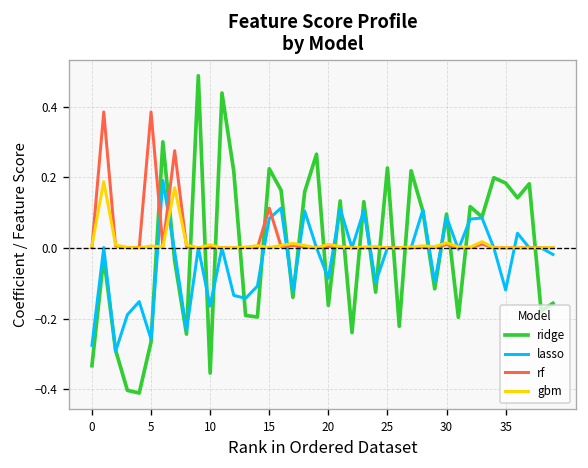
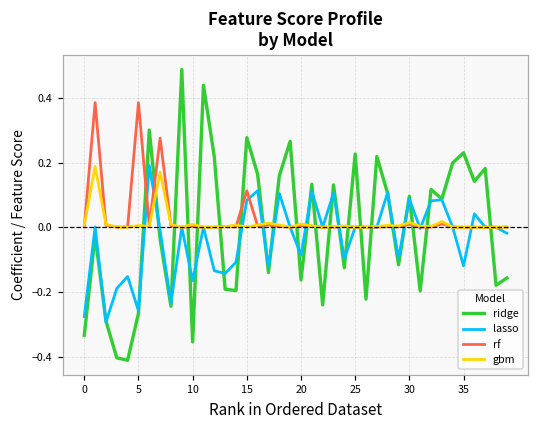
  {
    "ridge": {
      "0": -0.33,
      "10": -0.35,
-     "15": 0.22,
+     "15": 0.28,
      "20": -0.16,
      "25": 0.23,
      "30": 0.10,
-     "35": 0.18
+     "35": 0.23
    },
    "lasso": {
      "0": -0.28,
      "10": -0.16,
      "15": 0.08,
      "20": -0.09,
      "30": 0.09,
      "35": -0.12
    },
    "rf": {
      "5": 0.39,
      "15": 0.11
    },
    "gbm": {
      "5": 0.01,
      "15": 0.00
    }
  }
